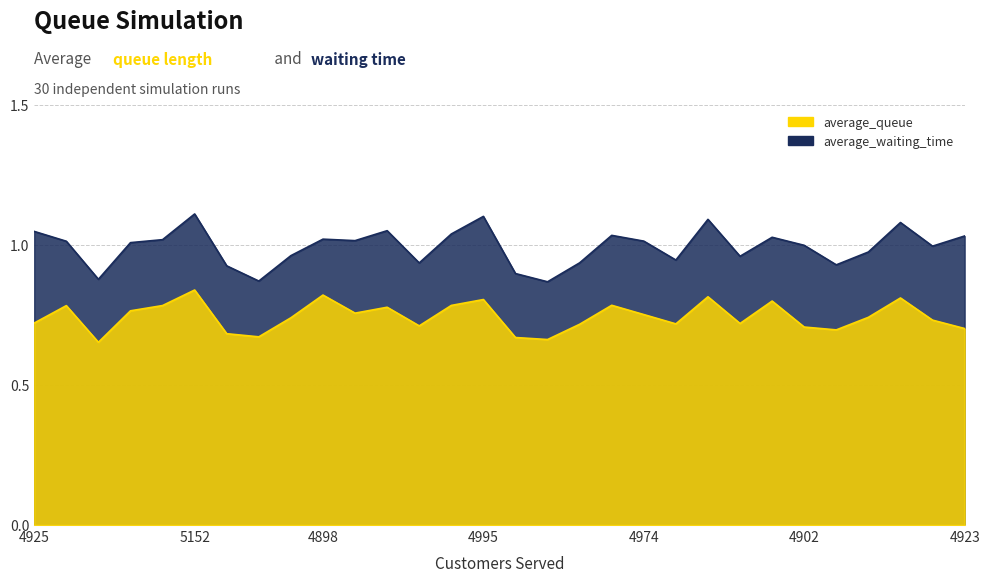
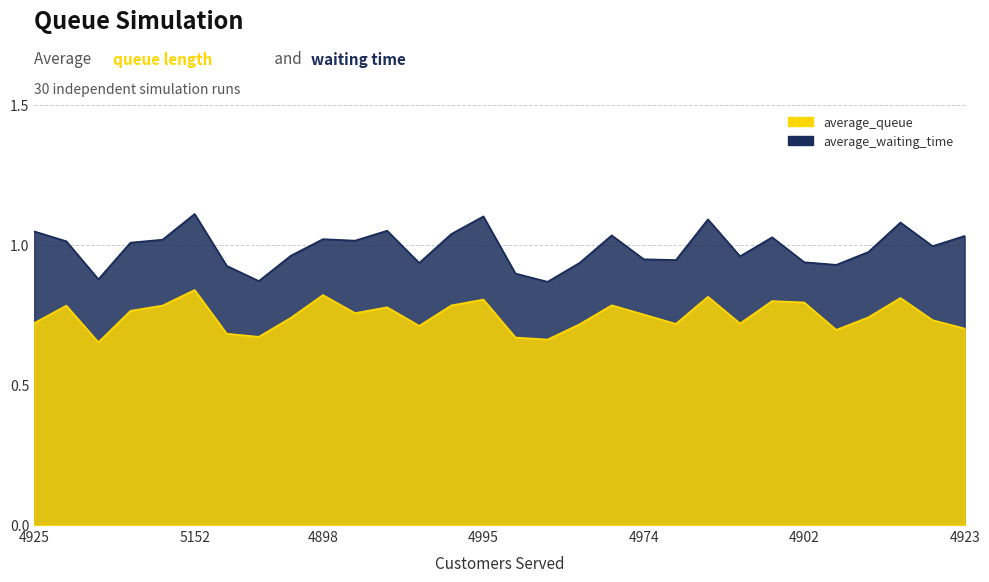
  {
    "average_queue": {
      "4925": 0.72,
      "5152": 0.84,
      "4898": 0.82,
      "4995": 0.80,
      "4974": 0.75,
-     "4902": 0.71,
+     "4902": 0.79,
      "4923": 0.70
    },
    "average_waiting_time": {
      "4925": 1.05,
      "5152": 1.11,
      "4898": 1.02,
      "4995": 1.10,
-     "4974": 1.01,
-     "4902": 1.00,
+     "4974": 0.95,
+     "4902": 0.94,
      "4923": 1.03
    }
  }
